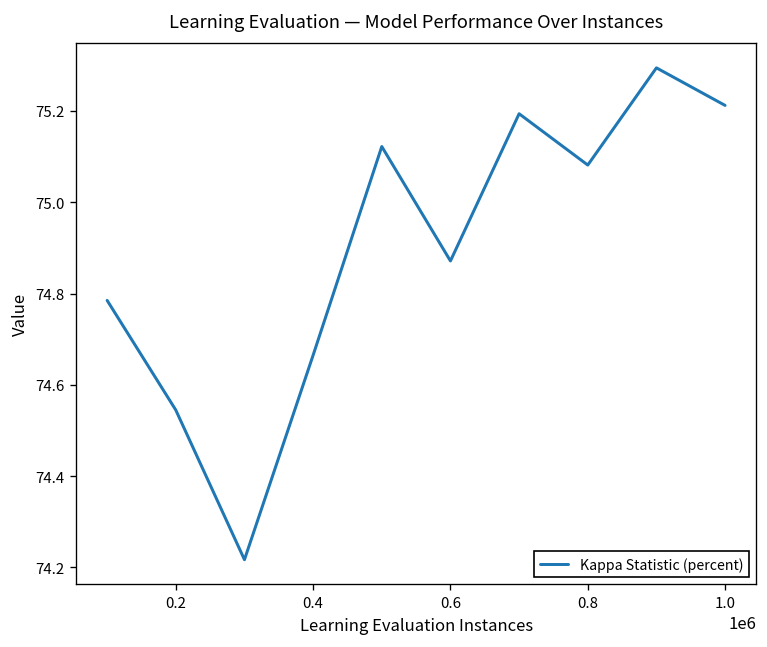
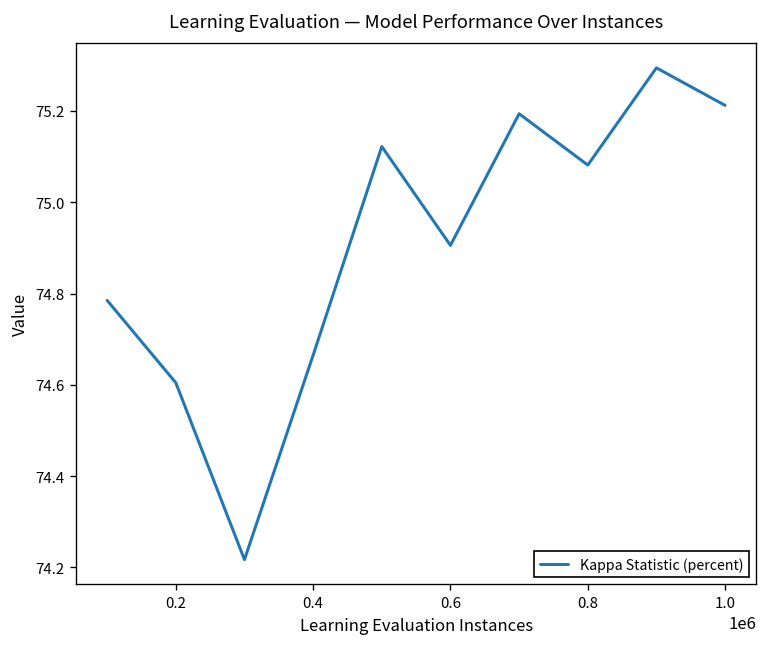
  {
-   "0.2": 74.54,
+   "0.2": 74.60,
    "0.4": 74.66,
-   "0.6": 74.87,
+   "0.6": 74.91,
    "0.8": 75.08,
    "1.0": 75.21
  }
